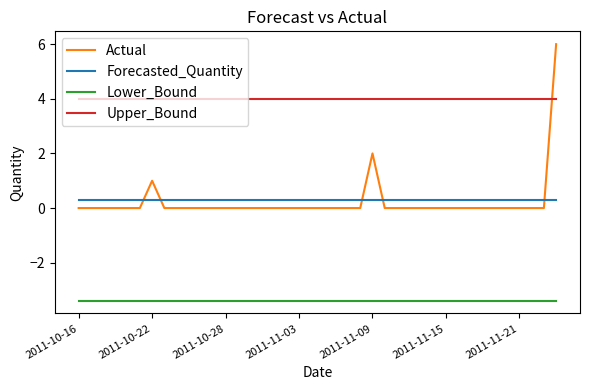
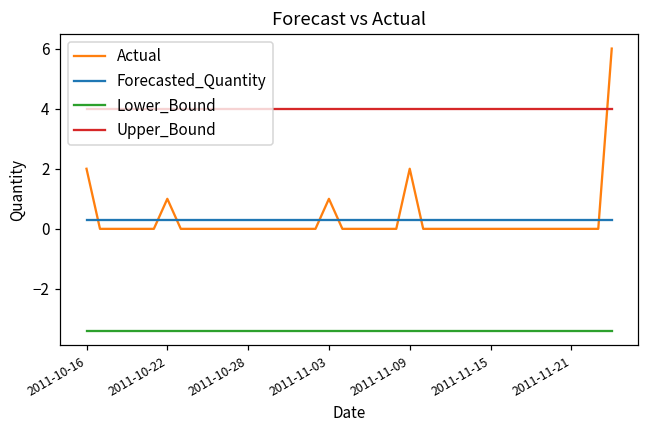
  {
    "Actual": {
-     "2011-10-16": 0,
+     "2011-10-16": 2,
      "2011-10-22": 1,
      "2011-10-28": 0,
-     "2011-11-03": 0,
+     "2011-11-03": 1,
      "2011-11-09": 2,
      "2011-11-15": 0,
      "2011-11-21": 0
    },
    "Forecasted_Quantity": {
      "2011-10-16": 0.3,
      "2011-10-22": 0.3,
      "2011-10-28": 0.3,
      "2011-11-03": 0.3,
      "2011-11-09": 0.3,
      "2011-11-15": 0.3,
      "2011-11-21": 0.3
    },
    "Lower_Bound": {
      "2011-10-16": -3.4,
      "2011-10-22": -3.4,
      "2011-10-28": -3.4,
      "2011-11-03": -3.4,
      "2011-11-09": -3.4,
      "2011-11-15": -3.4,
      "2011-11-21": -3.4
    },
    "Upper_Bound": {
      "2011-11-03": 4,
      "2011-11-09": 4,
      "2011-11-15": 4,
      "2011-11-21": 4
    }
  }
